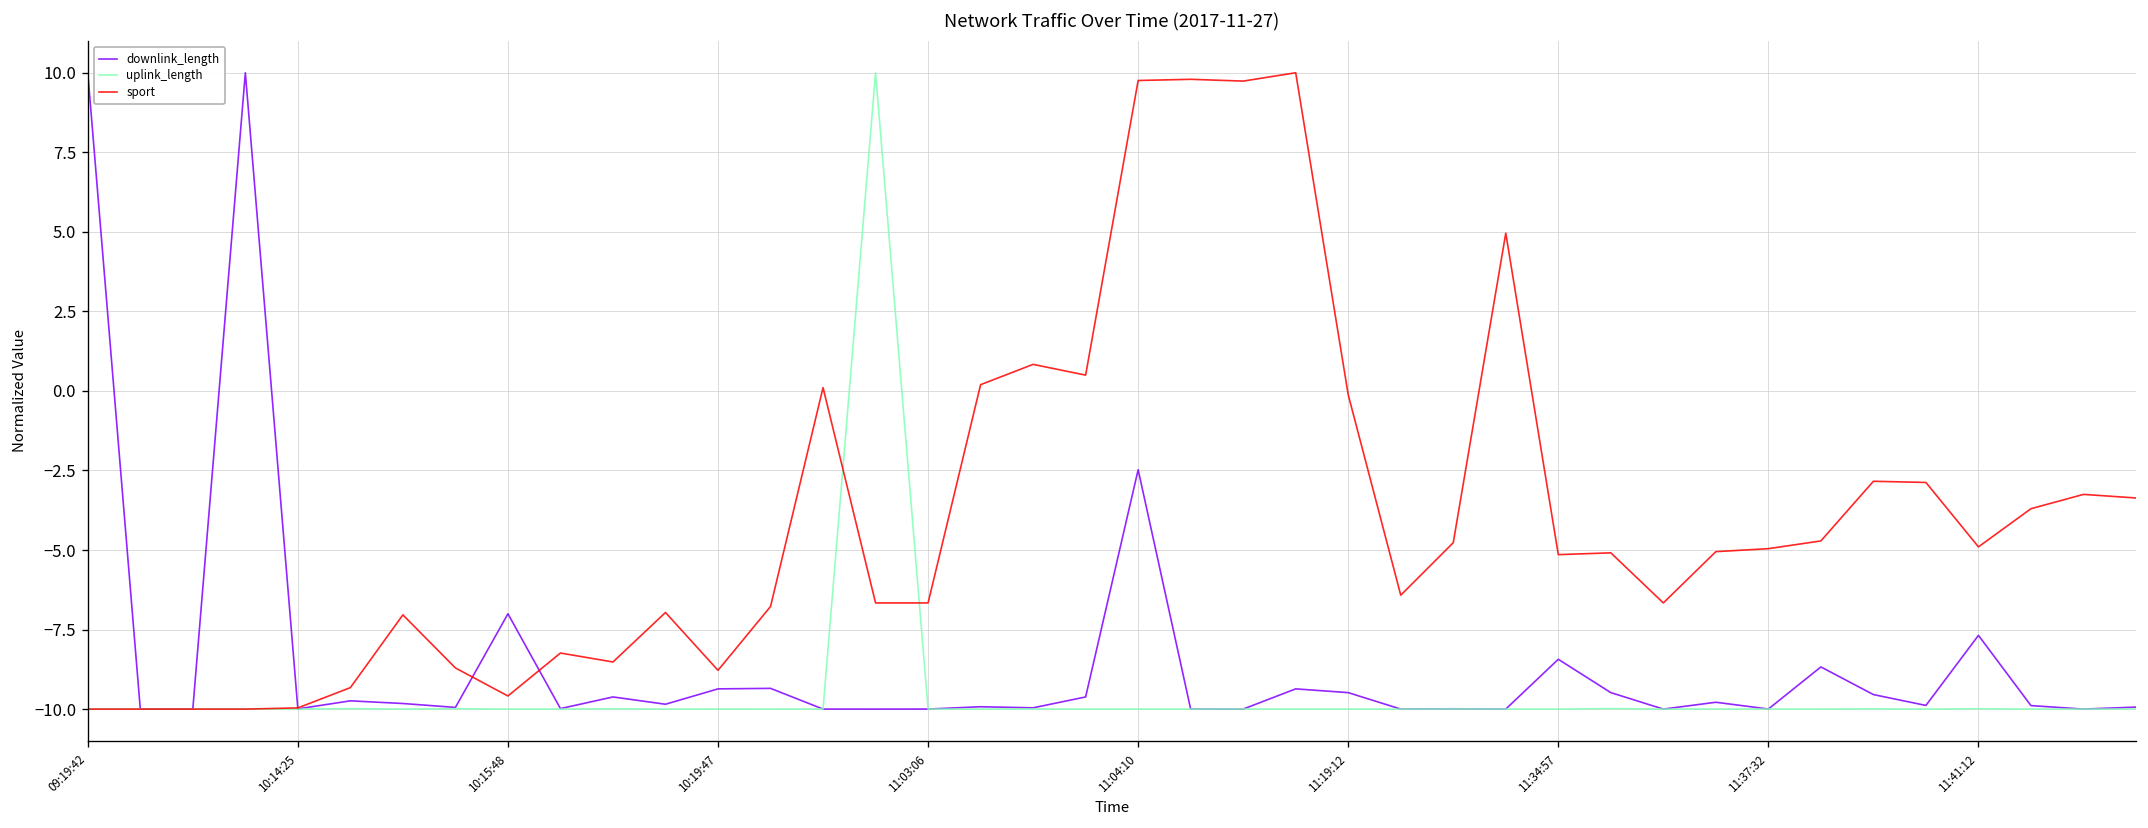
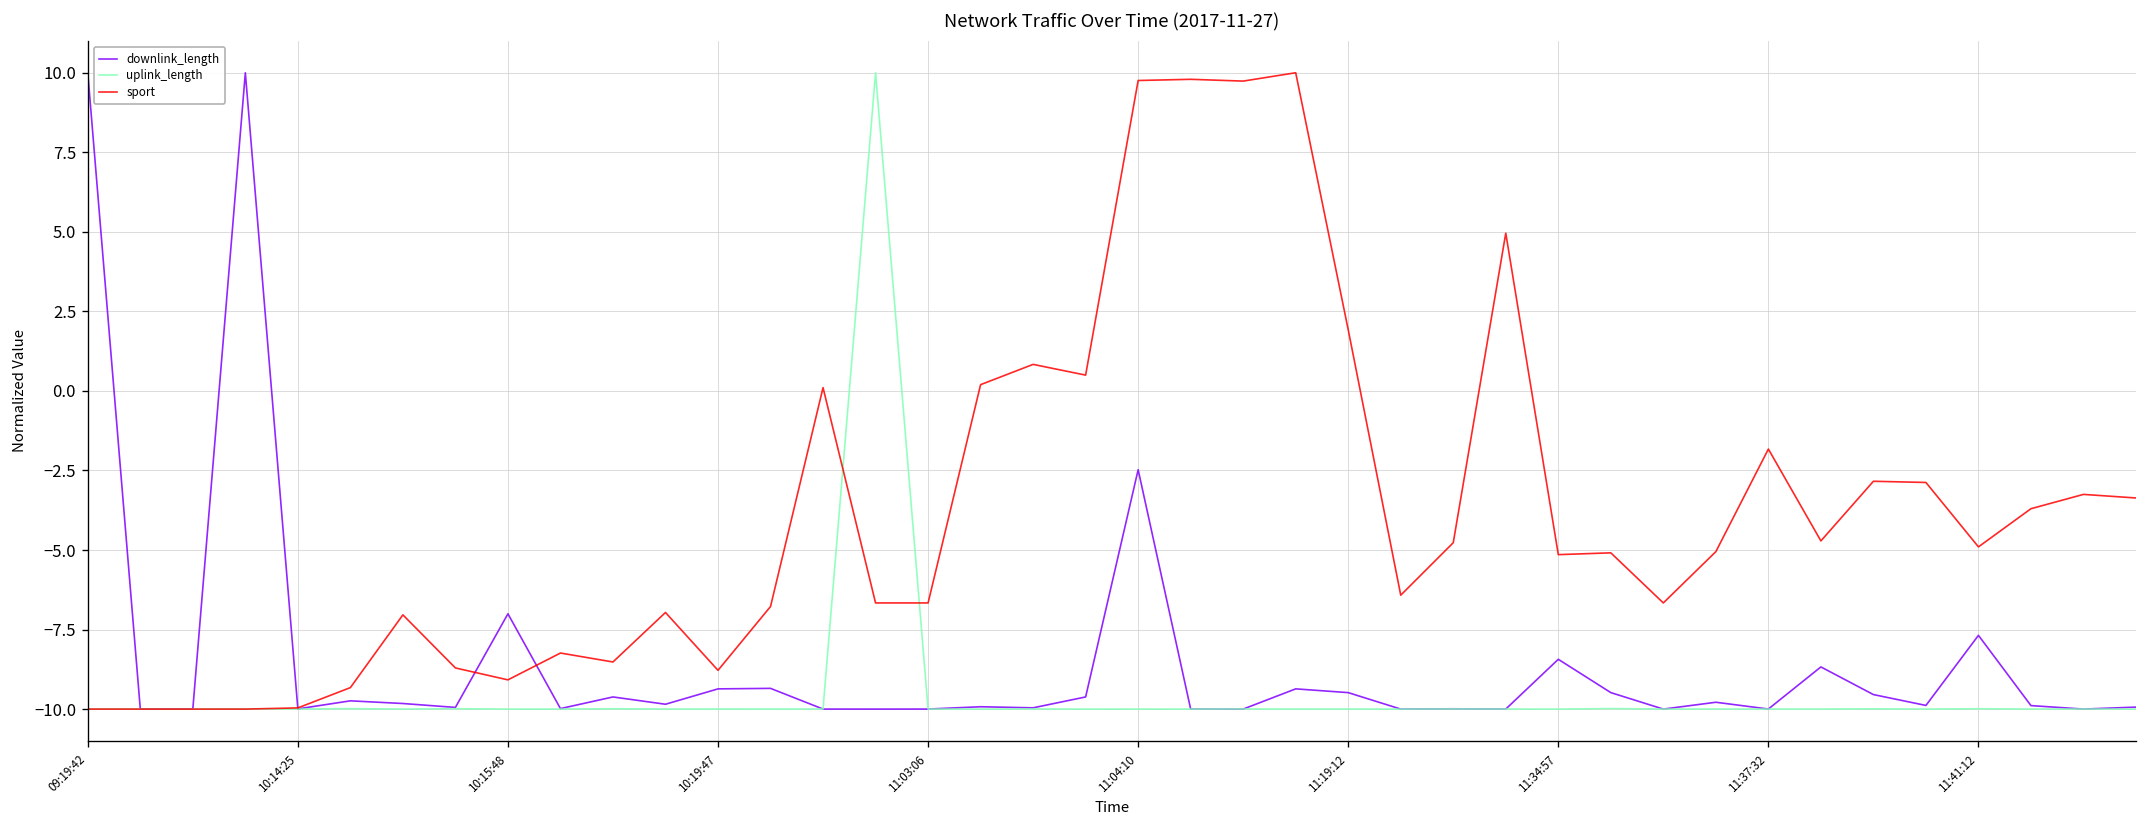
  {
    "downlink_length": {
      "10:15:48": -7.0,
      "10:19:47": -9.4,
      "11:04:10": -2.5,
      "11:19:12": -9.5,
      "11:34:57": -8.4,
      "11:41:12": -7.7
    },
    "uplink_length": {
      "10:15:48": -10.0,
      "10:19:47": -10.0,
      "11:04:10": -10.0,
      "11:19:12": -10.0,
      "11:34:57": -10.0,
      "11:41:12": -10.0
    },
    "sport": {
-     "10:15:48": -9.6,
+     "10:15:48": -9.1,
      "10:19:47": -8.8,
      "11:04:10": 9.8,
-     "11:19:12": -0.1,
+     "11:19:12": 1.9,
      "11:34:57": -5.1,
-     "11:37:32": -5.0,
+     "11:37:32": -1.8,
      "11:41:12": -4.9
    }
  }
